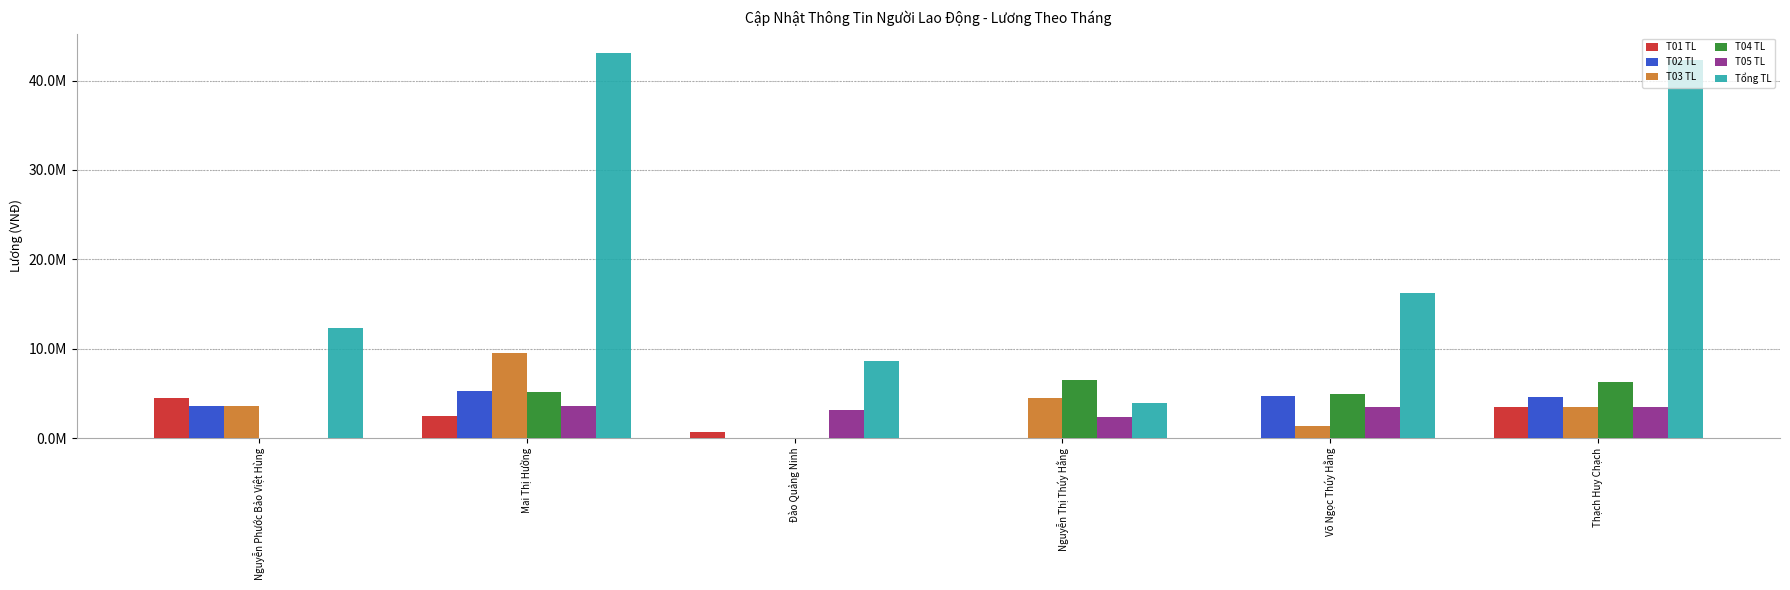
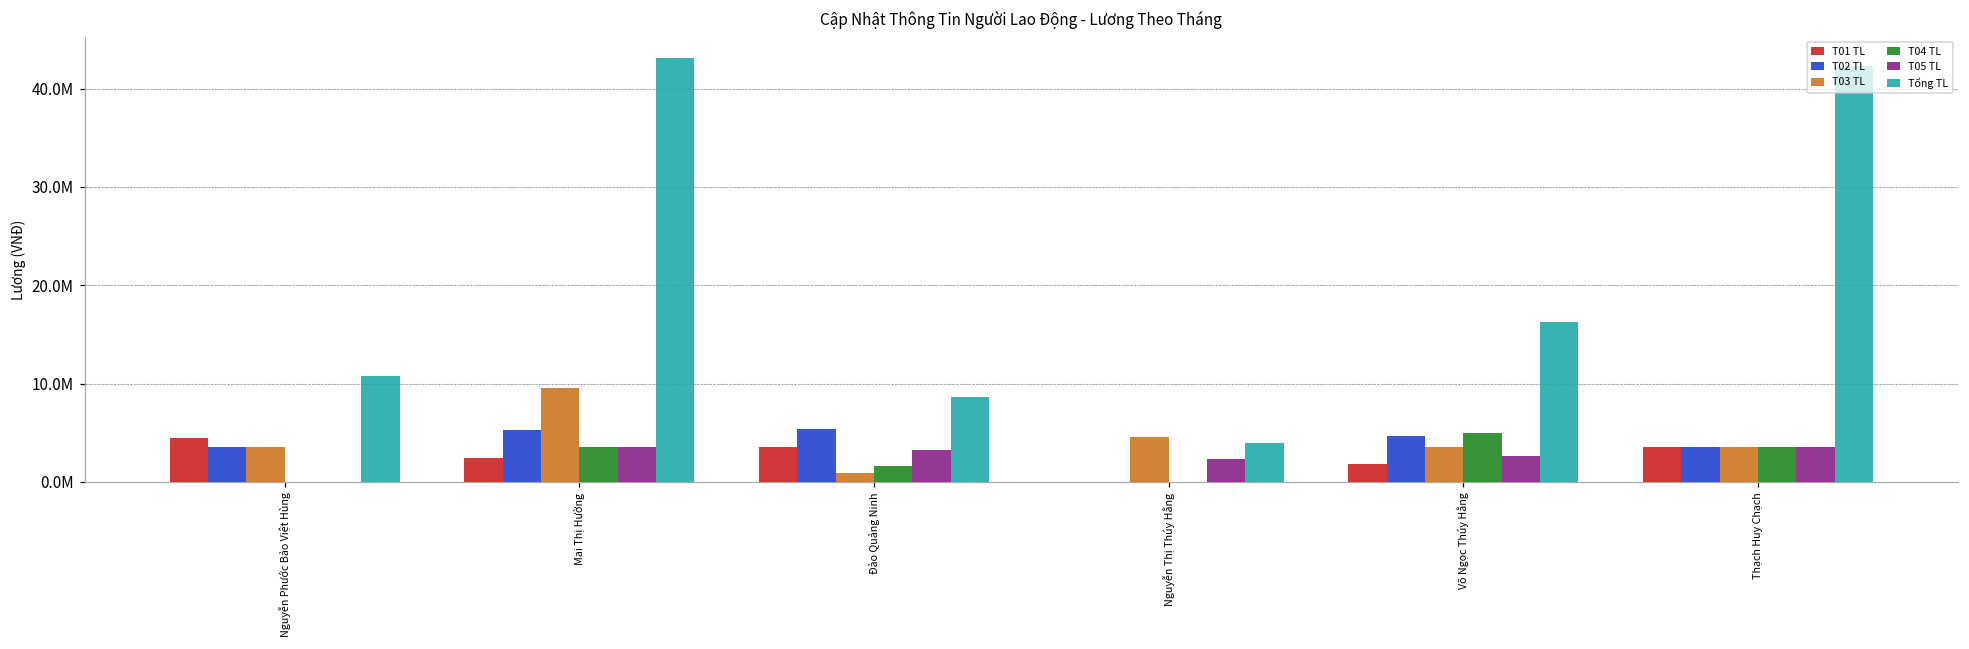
  {
    "T01 TL": {
      "Nguyễn Phước Bảo Việt Hùng": 4000000,
      "Mai Thị Hường": 2000000,
-     "Đào Quảng Ninh": 1000000,
+     "Đào Quảng Ninh": 4000000,
      "Nguyễn Thị Thúy Hằng": 0,
-     "Võ Ngọc Thúy Hằng": 0,
+     "Võ Ngọc Thúy Hằng": 2000000,
      "Thạch Huy Chạch": 4000000
    },
    "T02 TL": {
      "Nguyễn Phước Bảo Việt Hùng": 4000000,
      "Mai Thị Hường": 5000000,
-     "Đào Quảng Ninh": 0,
+     "Đào Quảng Ninh": 5000000,
      "Nguyễn Thị Thúy Hằng": 0,
      "Võ Ngọc Thúy Hằng": 5000000,
-     "Thạch Huy Chạch": 5000000
+     "Thạch Huy Chạch": 4000000
    },
    "T03 TL": {
      "Nguyễn Phước Bảo Việt Hùng": 4000000,
      "Mai Thị Hường": 10000000,
-     "Đào Quảng Ninh": 0,
+     "Đào Quảng Ninh": 1000000,
      "Nguyễn Thị Thúy Hằng": 5000000,
-     "Võ Ngọc Thúy Hằng": 1000000,
+     "Võ Ngọc Thúy Hằng": 4000000,
      "Thạch Huy Chạch": 4000000
    },
    "T04 TL": {
      "Nguyễn Phước Bảo Việt Hùng": 0,
-     "Mai Thị Hường": 5000000,
-     "Đào Quảng Ninh": 0,
-     "Nguyễn Thị Thúy Hằng": 7000000,
+     "Mai Thị Hường": 4000000,
+     "Đào Quảng Ninh": 2000000,
+     "Nguyễn Thị Thúy Hằng": 0,
      "Võ Ngọc Thúy Hằng": 5000000,
-     "Thạch Huy Chạch": 6000000
+     "Thạch Huy Chạch": 4000000
    },
    "T05 TL": {
      "Nguyễn Phước Bảo Việt Hùng": 0,
      "Mai Thị Hường": 4000000,
      "Đào Quảng Ninh": 3000000,
      "Nguyễn Thị Thúy Hằng": 2000000,
-     "Võ Ngọc Thúy Hằng": 4000000,
+     "Võ Ngọc Thúy Hằng": 3000000,
      "Thạch Huy Chạch": 4000000
    },
    "Tổng TL": {
-     "Nguyễn Phước Bảo Việt Hùng": 12000000,
+     "Nguyễn Phước Bảo Việt Hùng": 11000000,
      "Mai Thị Hường": 43000000,
      "Đào Quảng Ninh": 9000000,
      "Nguyễn Thị Thúy Hằng": 4000000,
      "Võ Ngọc Thúy Hằng": 16000000
    }
  }
